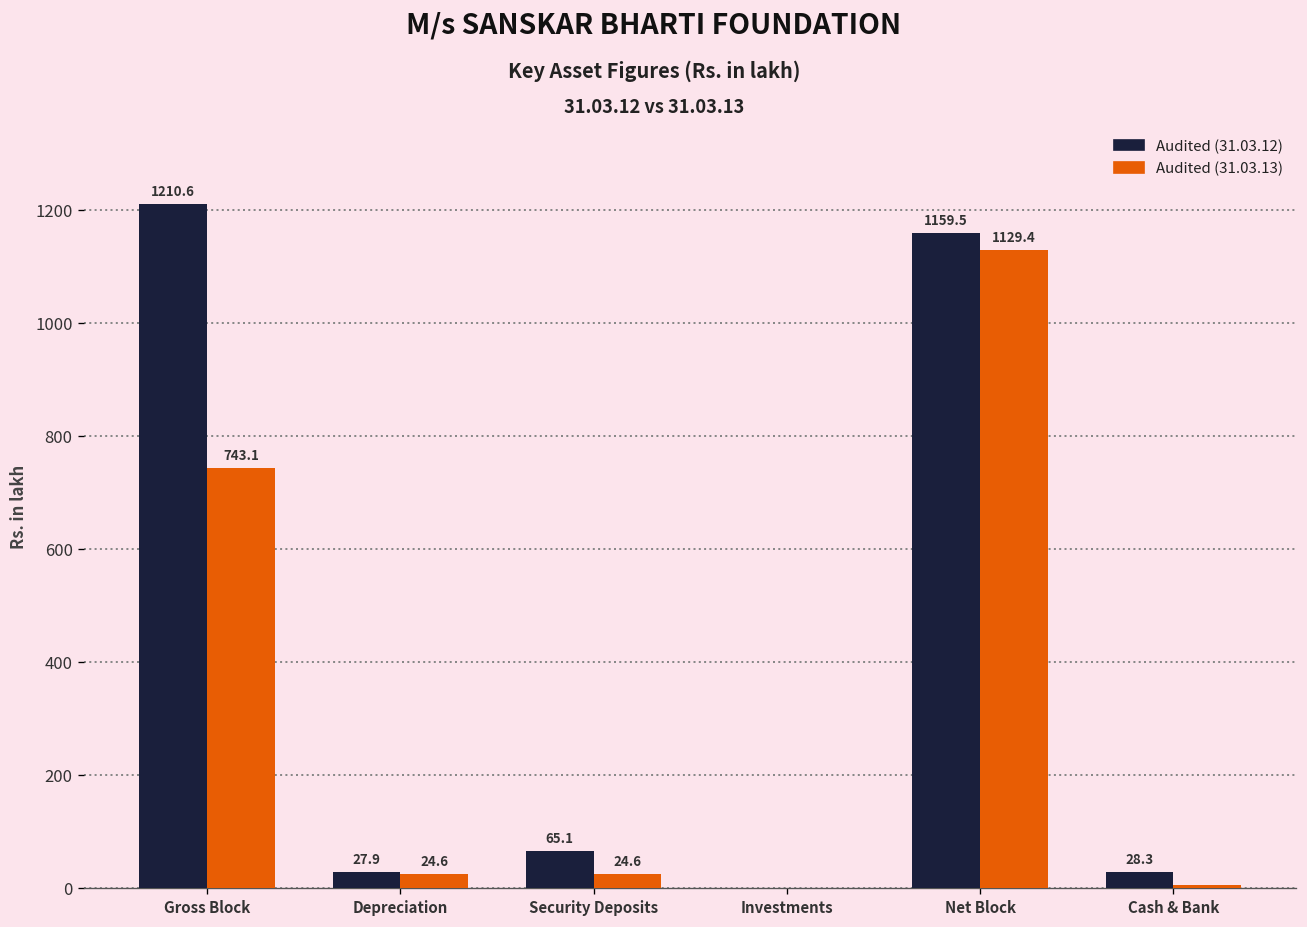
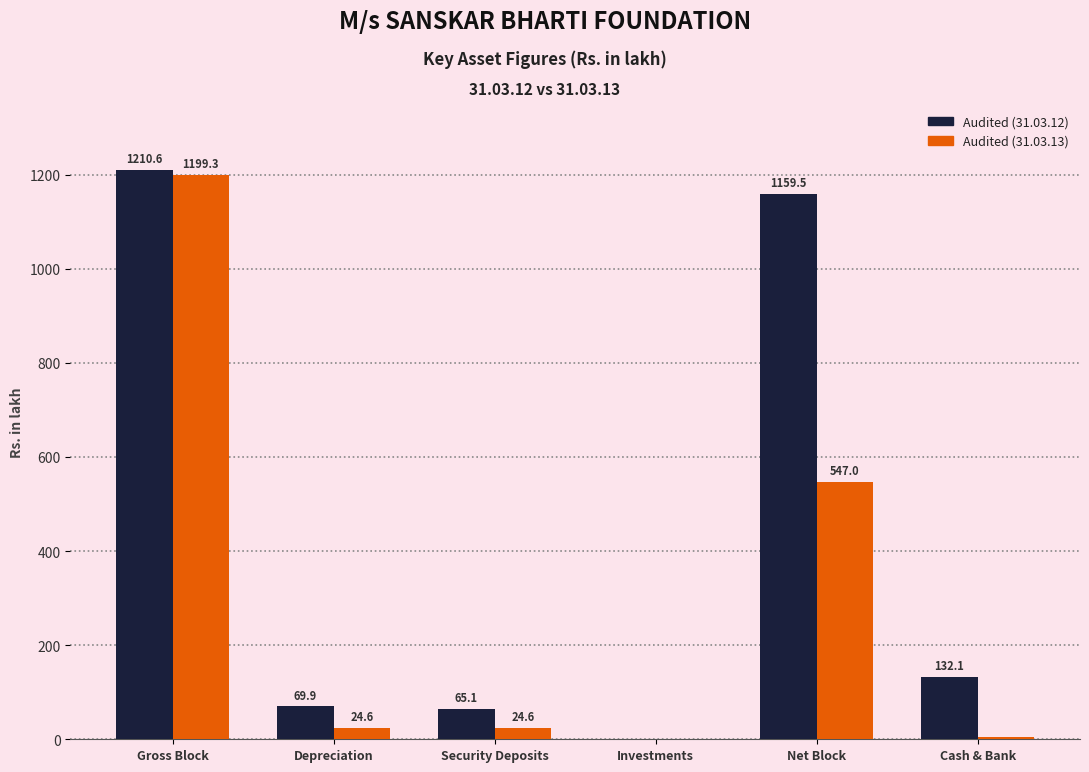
  {
    "Audited (31.03.12)": {
      "Gross Block": 1210.6,
-     "Depreciation": 27.9,
+     "Depreciation": 69.9,
      "Security Deposits": 65.1,
      "Net Block": 1159.5,
-     "Cash & Bank": 28.3
+     "Cash & Bank": 132.1
    },
    "Audited (31.03.13)": {
-     "Gross Block": 743.1,
+     "Gross Block": 1199.3,
      "Depreciation": 24.6,
      "Security Deposits": 24.6,
-     "Net Block": 1129.4
+     "Net Block": 547.0
    }
  }
